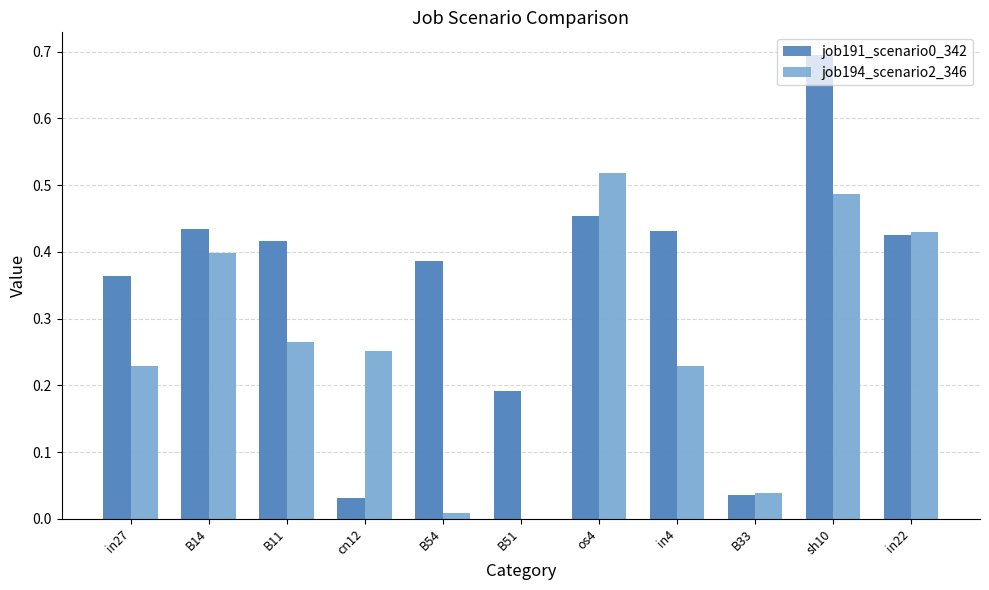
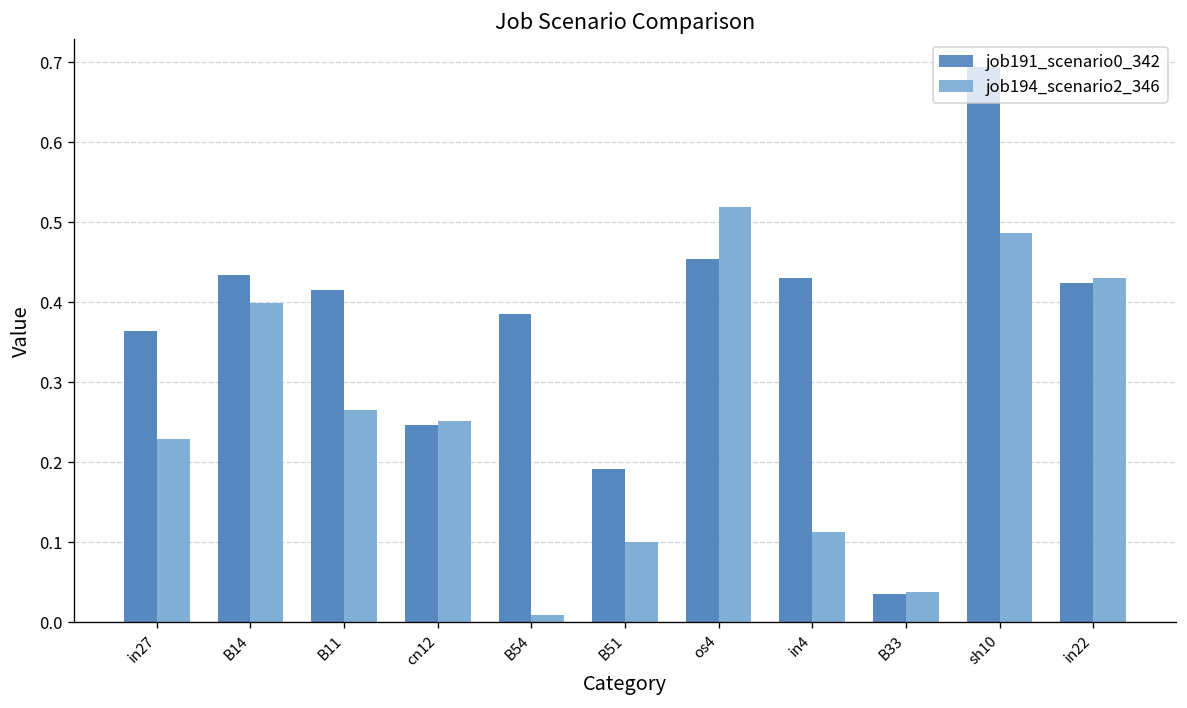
  {
    "job191_scenario0_342": {
      "in27": 0.36,
      "B14": 0.43,
      "B11": 0.42,
-     "cn12": 0.03,
+     "cn12": 0.25,
      "B54": 0.39,
      "B51": 0.19,
      "os4": 0.45,
      "in4": 0.43,
      "B33": 0.04,
      "in22": 0.42
    },
    "job194_scenario2_346": {
      "in27": 0.23,
      "B14": 0.40,
      "B11": 0.26,
      "cn12": 0.25,
      "B54": 0.01,
-     "B51": 0.0,
+     "B51": 0.1,
      "os4": 0.52,
-     "in4": 0.23,
+     "in4": 0.11,
      "B33": 0.04,
      "sh10": 0.49,
      "in22": 0.43
    }
  }
